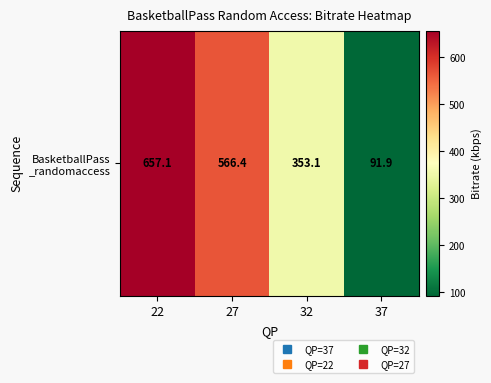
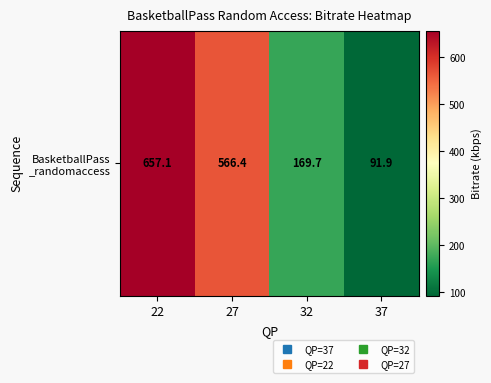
  {
    "BasketballPass _randomaccess": {
      "22": 657.1,
      "27": 566.4,
-     "32": 353.1,
+     "32": 169.7,
      "37": 91.9
    }
  }
